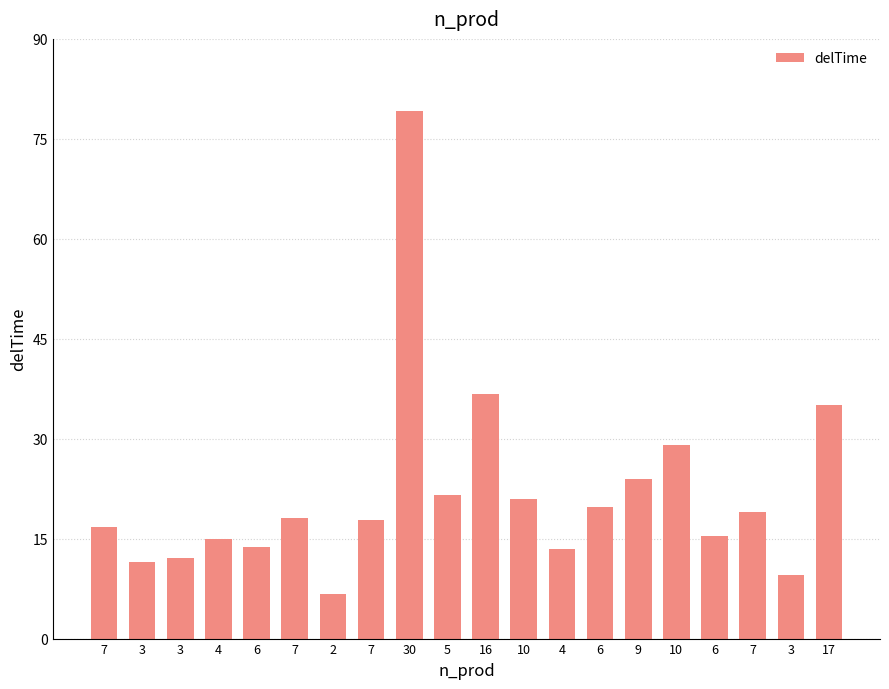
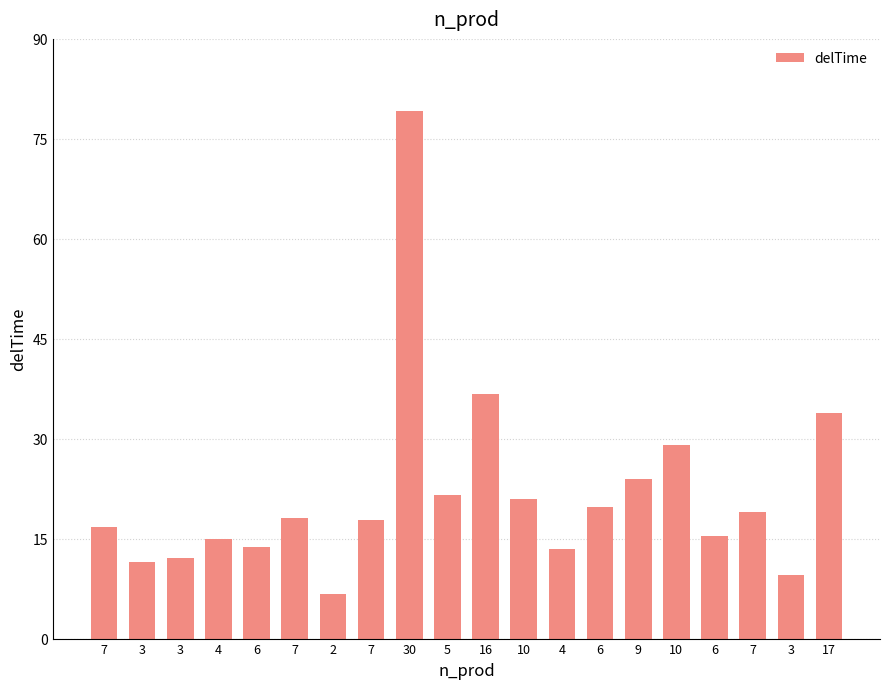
  {
    "2": 7,
    "30": 79,
    "5": 22,
    "16": 37,
    "9": 24,
-   "17": 35
+   "17": 34
  }
